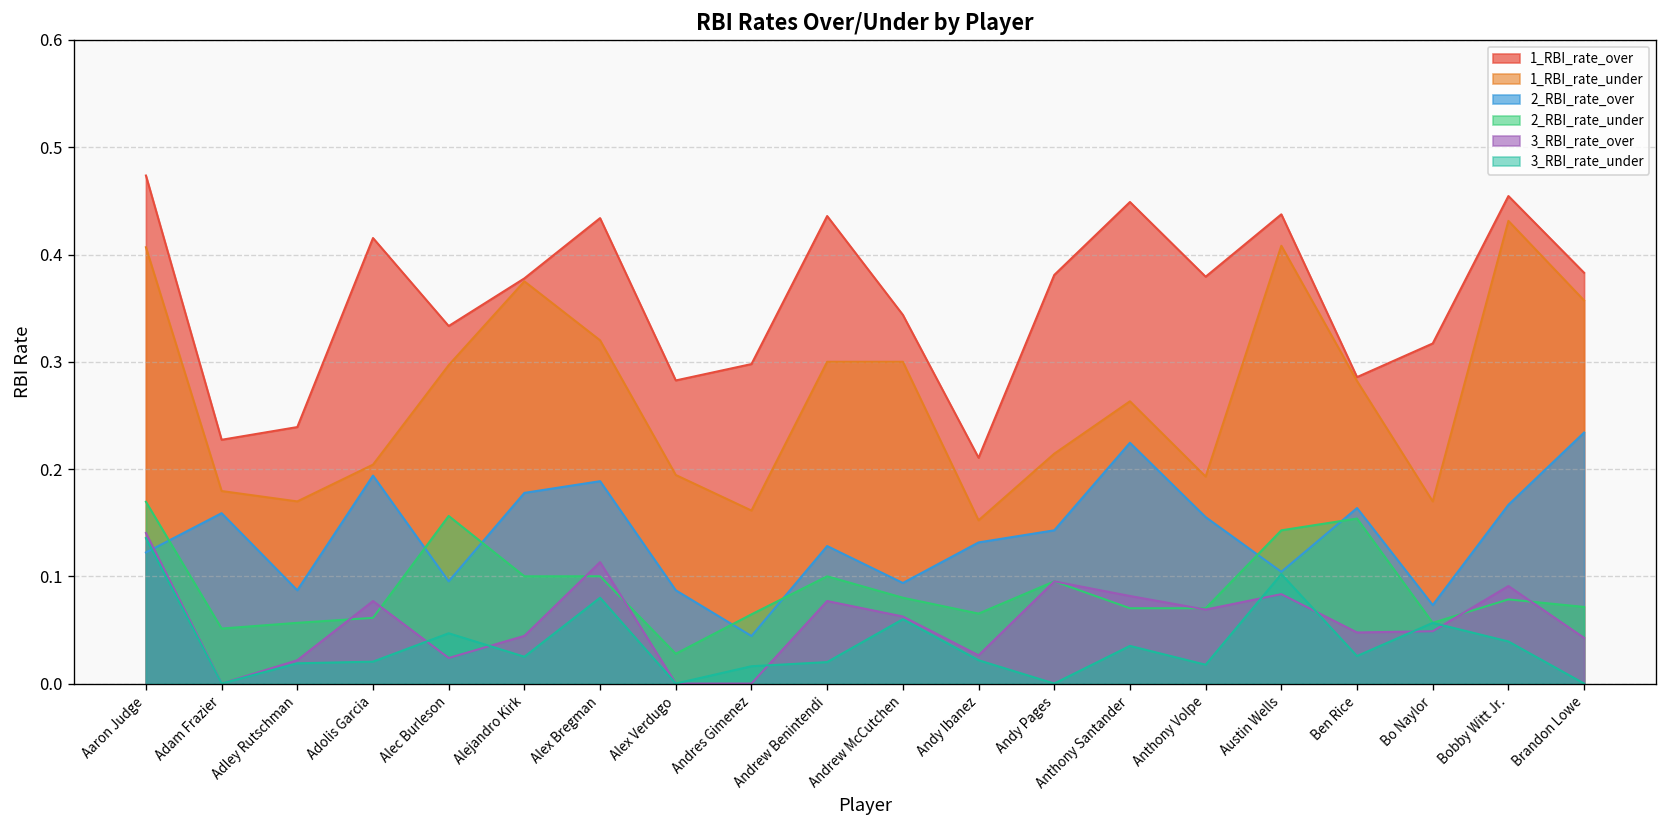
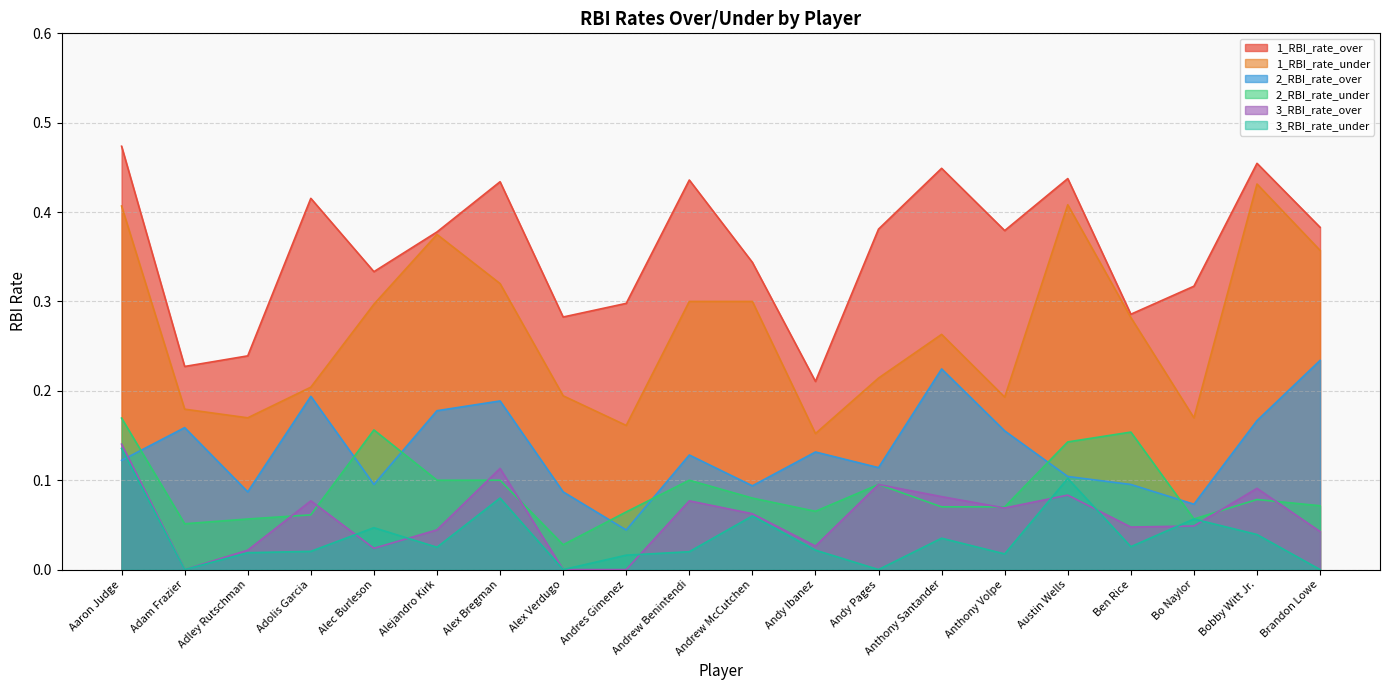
  {
    "2_RBI_rate_over": {
      "Aaron Judge": 0.12,
      "Adam Frazier": 0.16,
      "Adley Rutschman": 0.09,
      "Adolis Garcia": 0.19,
      "Alec Burleson": 0.10,
      "Alejandro Kirk": 0.18,
      "Alex Bregman": 0.19,
      "Alex Verdugo": 0.09,
      "Andres Gimenez": 0.04,
      "Andrew Benintendi": 0.13,
      "Andrew McCutchen": 0.09,
      "Andy Ibanez": 0.13,
-     "Andy Pages": 0.14,
+     "Andy Pages": 0.11,
      "Anthony Santander": 0.22,
      "Anthony Volpe": 0.16,
-     "Ben Rice": 0.16,
+     "Ben Rice": 0.10,
      "Bo Naylor": 0.07,
      "Bobby Witt Jr.": 0.17,
      "Brandon Lowe": 0.23
    },
    "3_RBI_rate_over": {
      "Aaron Judge": 0.14,
      "Adolis Garcia": 0.08,
      "Alec Burleson": 0.02,
      "Alejandro Kirk": 0.04,
      "Alex Bregman": 0.11,
      "Andres Gimenez": 0.00,
      "Andrew Benintendi": 0.08,
      "Andy Ibanez": 0.03,
      "Anthony Santander": 0.08,
      "Austin Wells": 0.08,
      "Ben Rice": 0.05,
      "Bo Naylor": 0.05,
      "Bobby Witt Jr.": 0.09,
      "Brandon Lowe": 0.04
    }
  }
